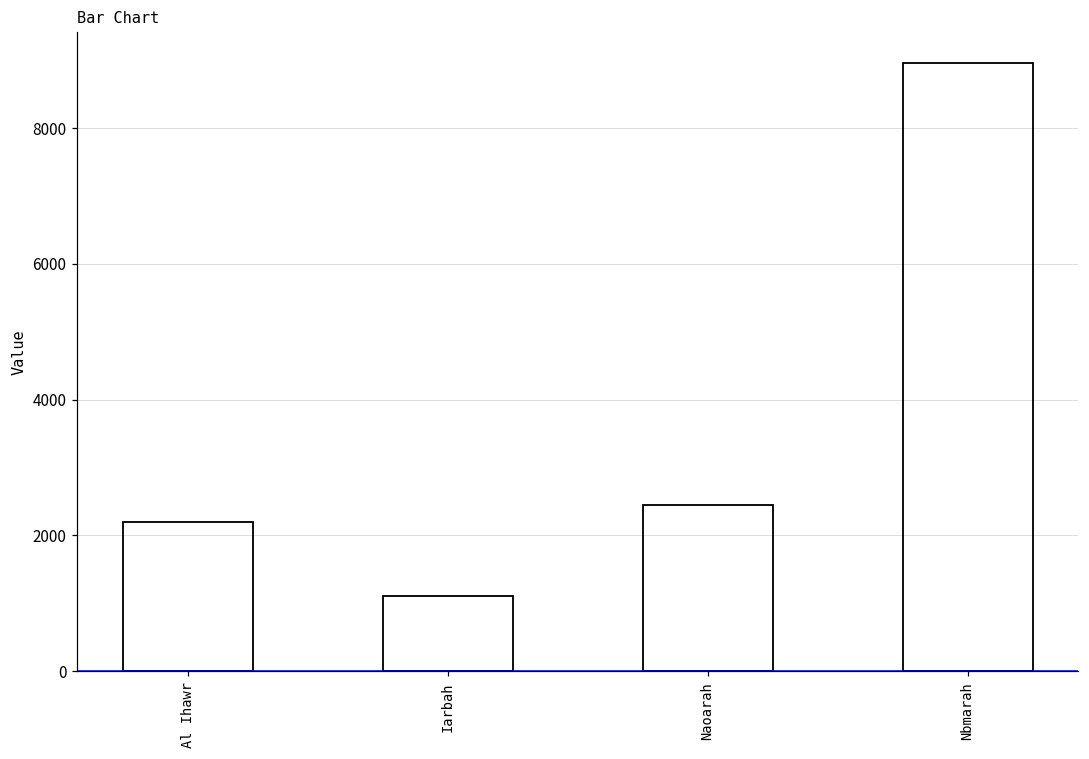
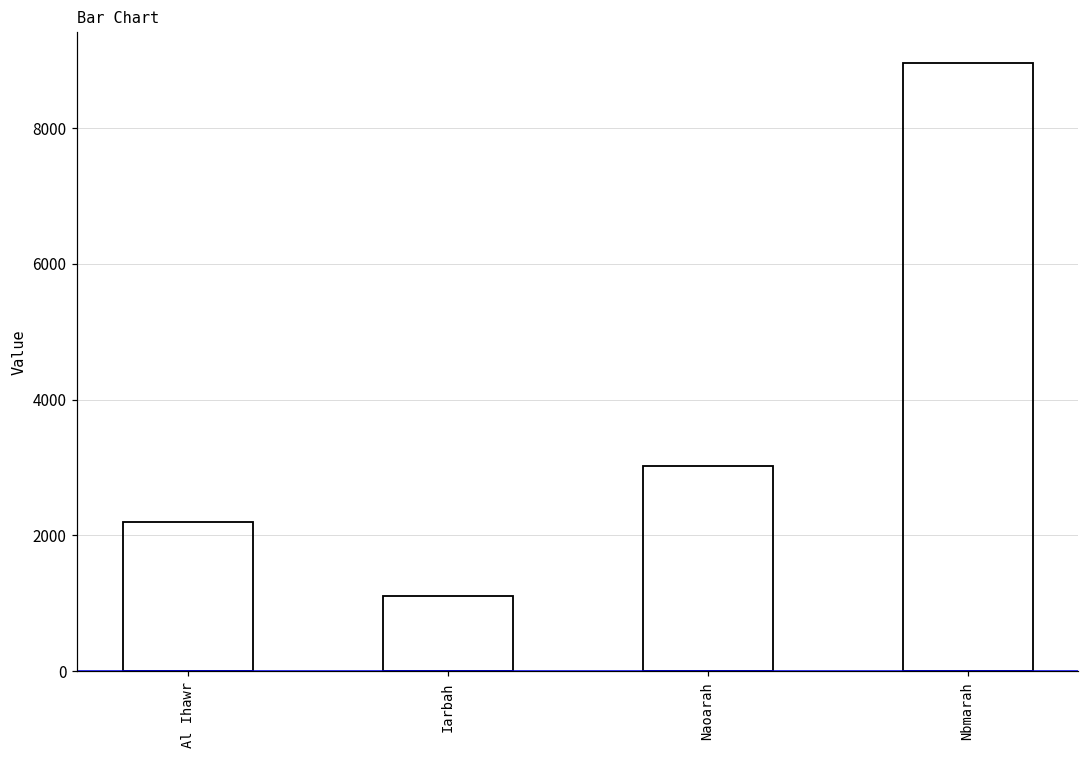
  {
    "Al Ihawr": 2200,
    "Iarbah": 1100,
-   "Naoarah": 2500,
+   "Naoarah": 3000,
    "Nbmarah": 9000
  }
